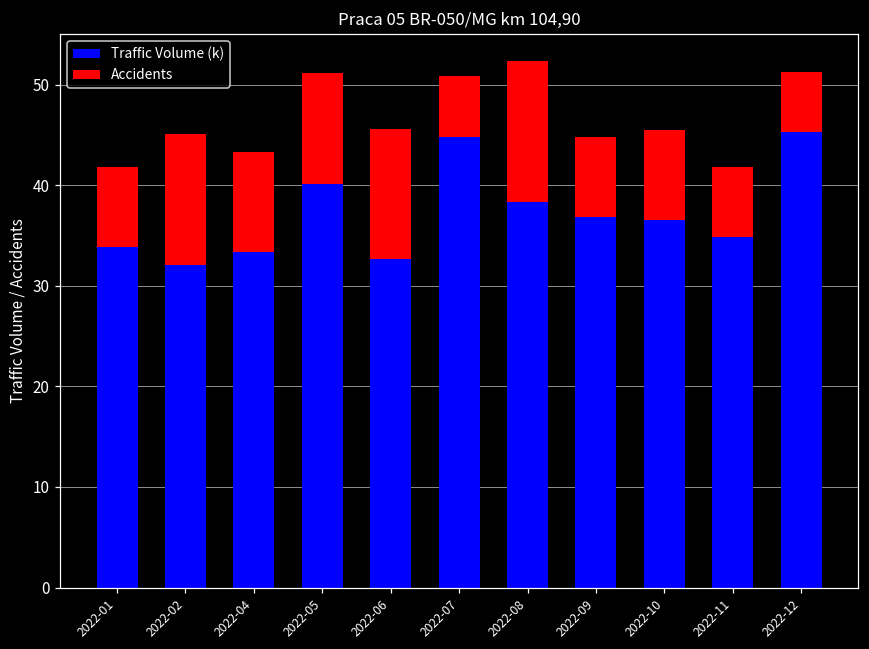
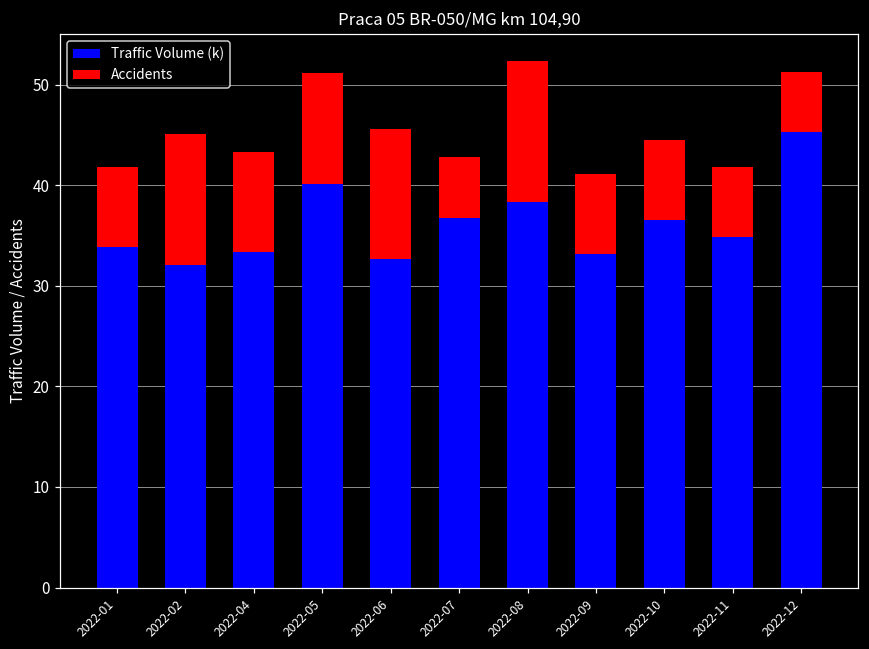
  {
    "Traffic Volume (k)": {
      "2022-01": 34,
      "2022-02": 32,
      "2022-04": 33,
      "2022-05": 40,
      "2022-06": 33,
-     "2022-07": 45,
+     "2022-07": 37,
      "2022-08": 38,
-     "2022-09": 37,
+     "2022-09": 33,
      "2022-10": 36,
      "2022-11": 35,
      "2022-12": 45
    },
    "Accidents": {
      "2022-01": 8,
      "2022-02": 13,
      "2022-04": 10,
      "2022-05": 11,
      "2022-06": 13,
      "2022-07": 6,
      "2022-08": 14,
      "2022-09": 8,
-     "2022-10": 9,
+     "2022-10": 8,
      "2022-11": 7,
      "2022-12": 6
    }
  }
